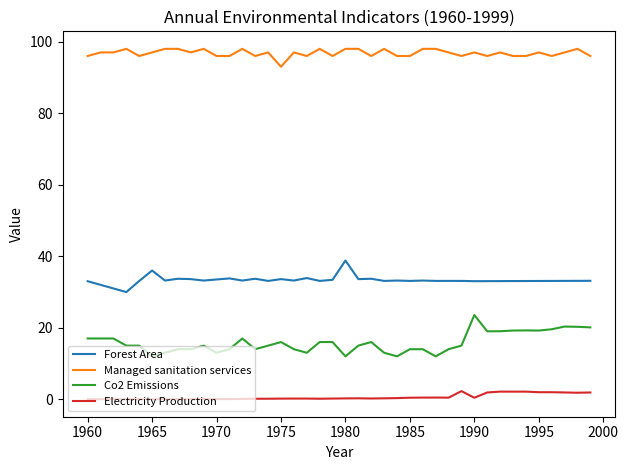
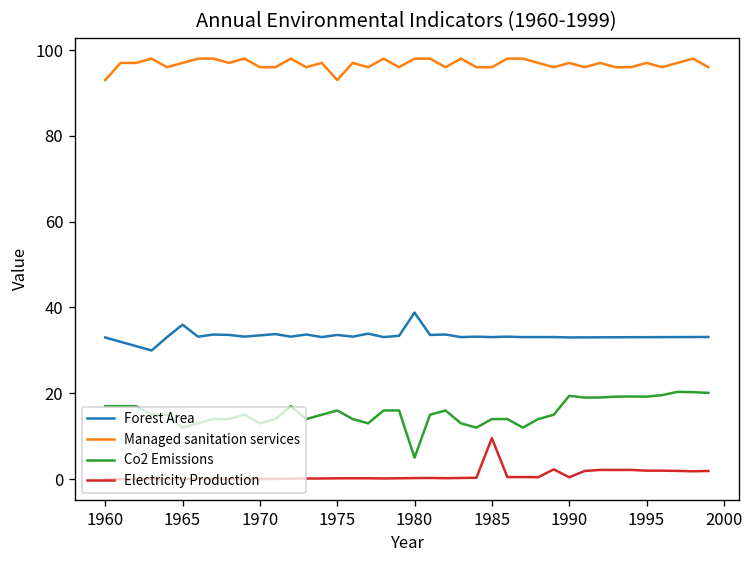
  {
    "Forest Area": {
      "1960": 33,
      "1965": 36,
      "1970": 34,
      "1975": 34,
      "1980": 39,
      "1985": 33,
      "1990": 33,
      "1995": 33
    },
    "Managed sanitation services": {
-     "1960": 96,
+     "1960": 93,
      "1965": 97,
      "1970": 96,
      "1975": 93,
      "1980": 98,
      "1985": 96,
      "1990": 97,
      "1995": 97
    },
    "Co2 Emissions": {
      "1960": 17,
      "1975": 16,
-     "1980": 12,
+     "1980": 5,
      "1985": 14,
-     "1990": 24,
+     "1990": 19,
      "1995": 19
    },
    "Electricity Production": {
      "1975": 0,
      "1980": 0,
-     "1985": 0,
+     "1985": 10,
      "1990": 0,
      "1995": 2
    }
  }
